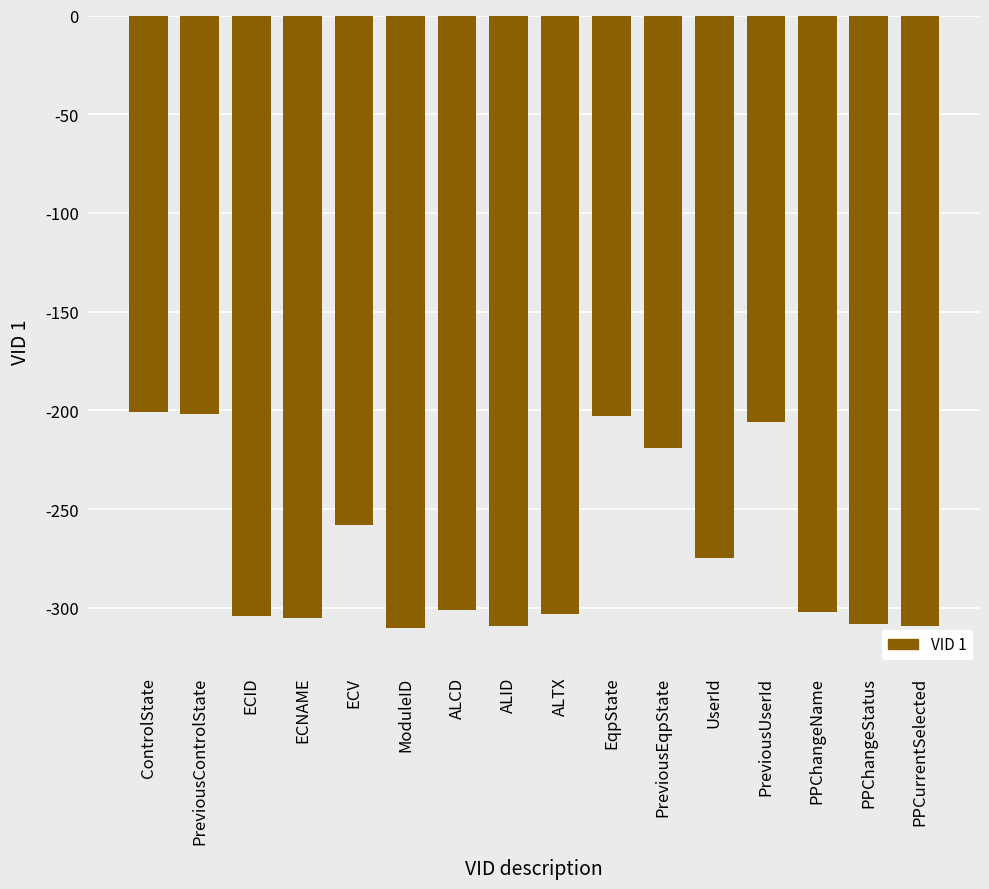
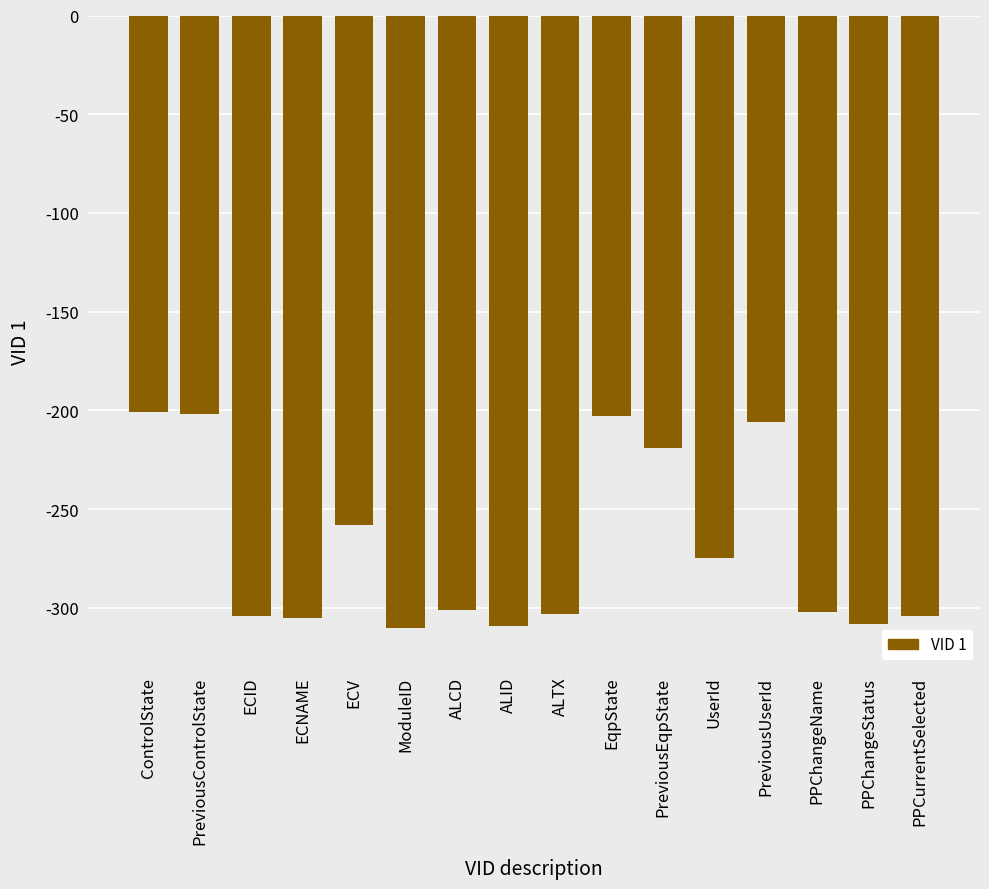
  {
    "ControlState": -201,
    "PreviousControlState": -202,
    "ECID": -304,
    "ECNAME": -305,
    "ECV": -258,
    "ModuleID": -310,
    "ALCD": -301,
    "ALID": -309,
    "ALTX": -303,
    "EqpState": -203,
    "PreviousEqpState": -219,
    "UserId": -275,
    "PreviousUserId": -206,
    "PPChangeName": -302,
    "PPChangeStatus": -308,
-   "PPCurrentSelected": -309
+   "PPCurrentSelected": -304
  }
